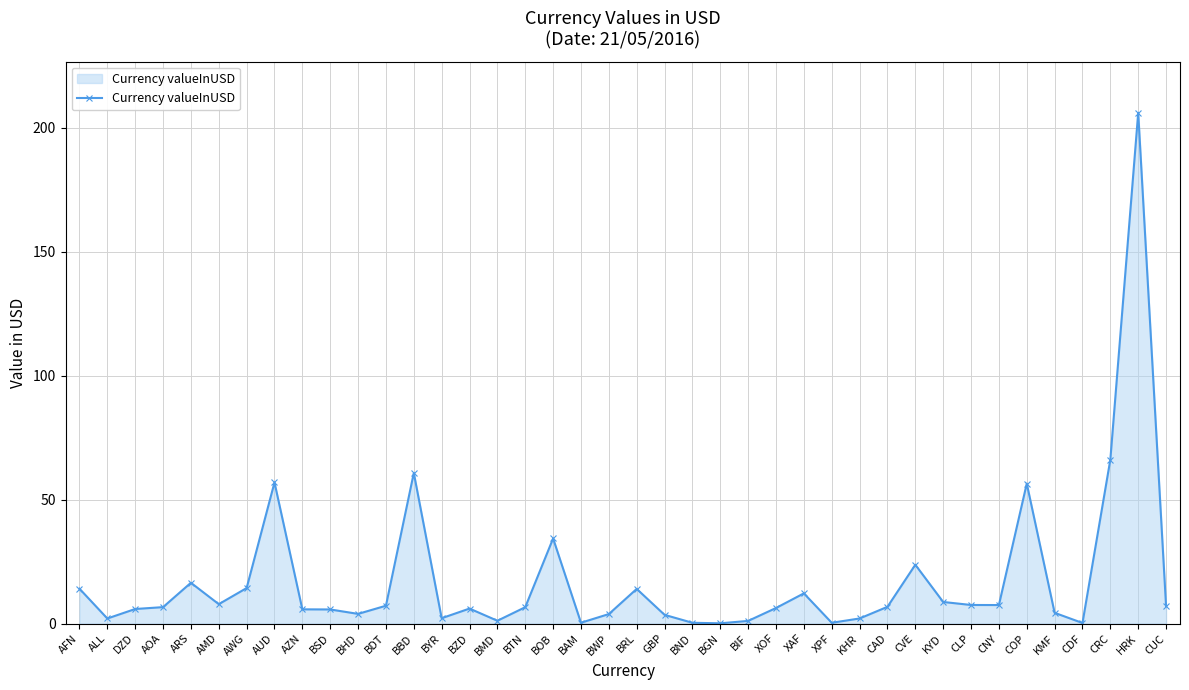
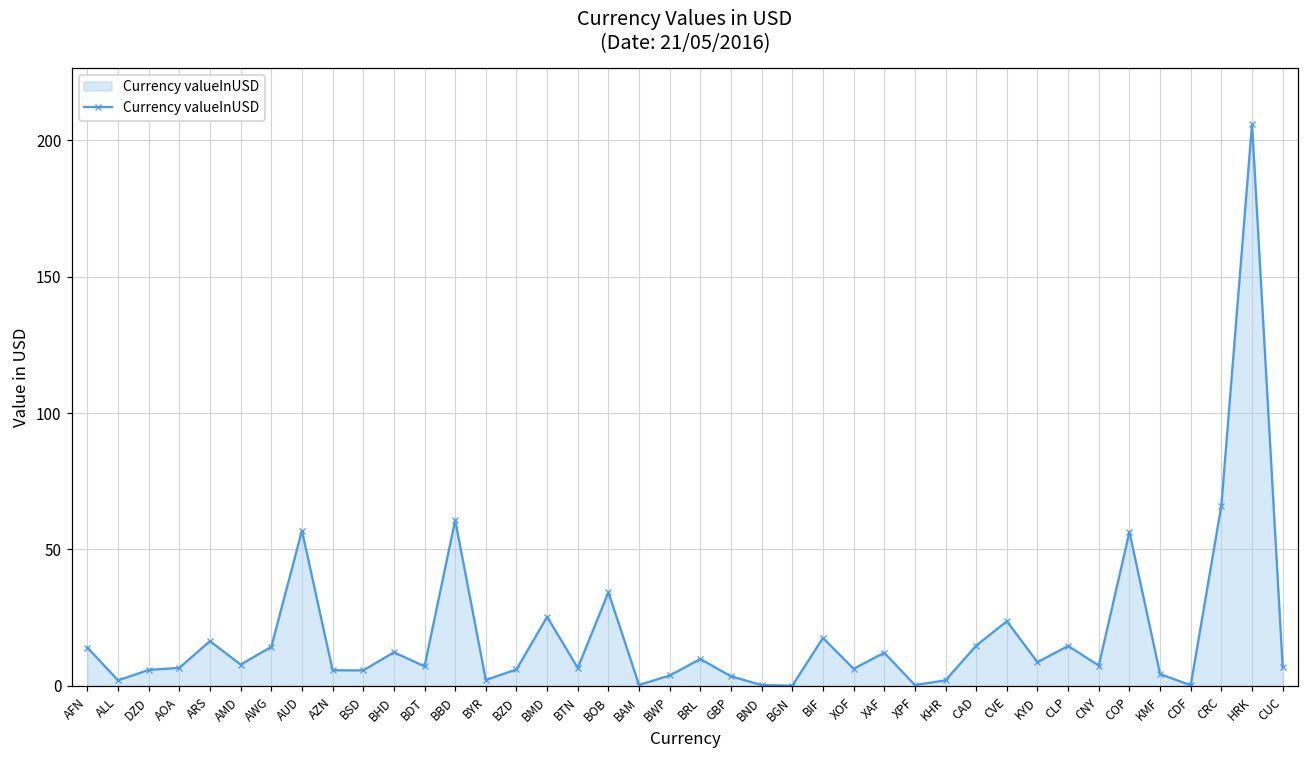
  {
    "AFN": 14,
    "ALL": 2,
    "DZD": 6,
    "AOA": 7,
    "ARS": 16,
    "AMD": 8,
    "AWG": 14,
    "AUD": 57,
    "AZN": 6,
    "BSD": 6,
-   "BHD": 4,
+   "BHD": 12,
    "BDT": 7,
    "BBD": 61,
    "BYR": 2,
    "BZD": 6,
-   "BMD": 1,
+   "BMD": 25,
    "BTN": 7,
    "BOB": 34,
    "BAM": 0,
    "BWP": 4,
-   "BRL": 14,
+   "BRL": 10,
    "GBP": 3,
    "BND": 0,
    "BGN": 0,
-   "BIF": 1,
+   "BIF": 18,
    "XOF": 6,
    "XAF": 12,
    "XPF": 0,
    "KHR": 2,
-   "CAD": 7,
+   "CAD": 15,
    "CVE": 24,
    "KYD": 9,
-   "CLP": 7,
+   "CLP": 15,
    "CNY": 7,
    "COP": 56,
    "KMF": 4,
    "CDF": 0,
    "CRC": 66,
    "HRK": 206,
    "CUC": 7
  }
